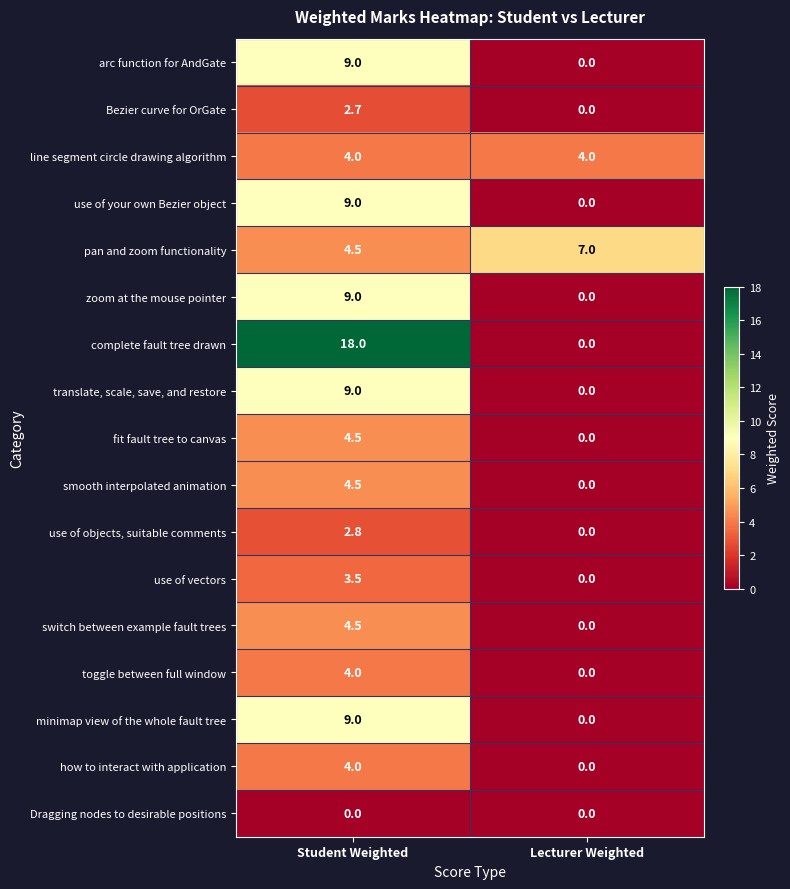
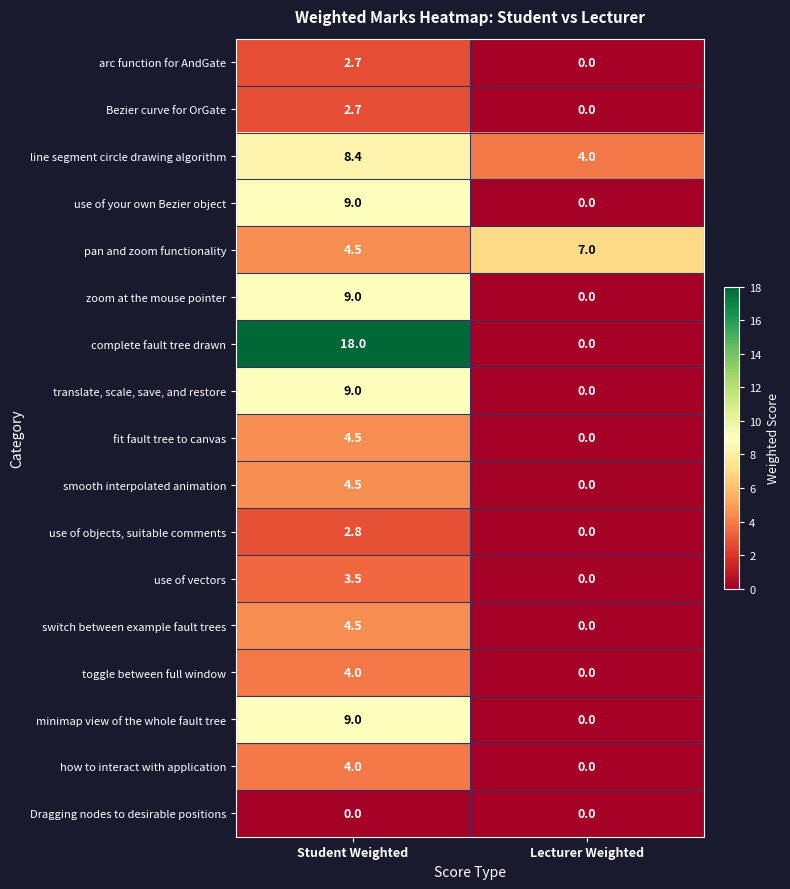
  {
    "arc function for AndGate": {
-     "Student Weighted": 9.0,
+     "Student Weighted": 2.7,
      "Lecturer Weighted": 0.0
    },
    "Bezier curve for OrGate": {
      "Student Weighted": 2.7,
      "Lecturer Weighted": 0.0
    },
    "line segment circle drawing algorithm": {
-     "Student Weighted": 4.0,
+     "Student Weighted": 8.4,
      "Lecturer Weighted": 4.0
    },
    "use of your own Bezier object": {
      "Student Weighted": 9.0,
      "Lecturer Weighted": 0.0
    },
    "pan and zoom functionality": {
      "Student Weighted": 4.5,
      "Lecturer Weighted": 7.0
    },
    "zoom at the mouse pointer": {
      "Student Weighted": 9.0,
      "Lecturer Weighted": 0.0
    },
    "complete fault tree drawn": {
      "Student Weighted": 18.0,
      "Lecturer Weighted": 0.0
    },
    "translate, scale, save, and restore": {
      "Student Weighted": 9.0,
      "Lecturer Weighted": 0.0
    },
    "fit fault tree to canvas": {
      "Student Weighted": 4.5,
      "Lecturer Weighted": 0.0
    },
    "smooth interpolated animation": {
      "Student Weighted": 4.5,
      "Lecturer Weighted": 0.0
    },
    "use of objects, suitable comments": {
      "Student Weighted": 2.8,
      "Lecturer Weighted": 0.0
    },
    "use of vectors": {
      "Student Weighted": 3.5,
      "Lecturer Weighted": 0.0
    },
    "switch between example fault trees": {
      "Student Weighted": 4.5,
      "Lecturer Weighted": 0.0
    },
    "toggle between full window": {
      "Student Weighted": 4.0,
      "Lecturer Weighted": 0.0
    },
    "minimap view of the whole fault tree": {
      "Student Weighted": 9.0,
      "Lecturer Weighted": 0.0
    },
    "how to interact with application": {
      "Student Weighted": 4.0,
      "Lecturer Weighted": 0.0
    },
    "Dragging nodes to desirable positions": {
      "Student Weighted": 0.0,
      "Lecturer Weighted": 0.0
    }
  }
